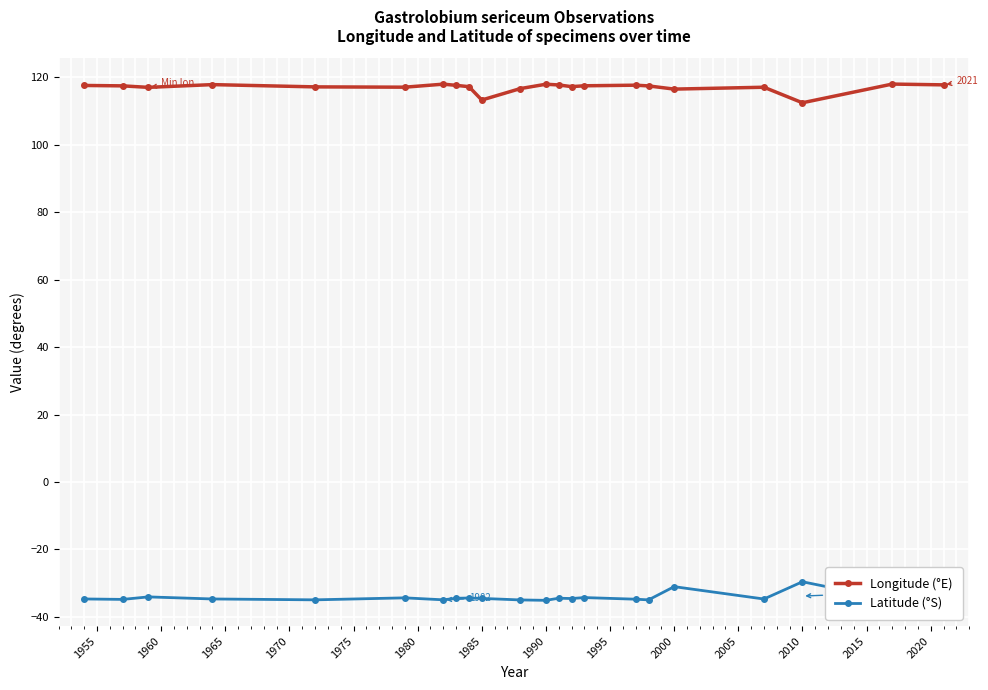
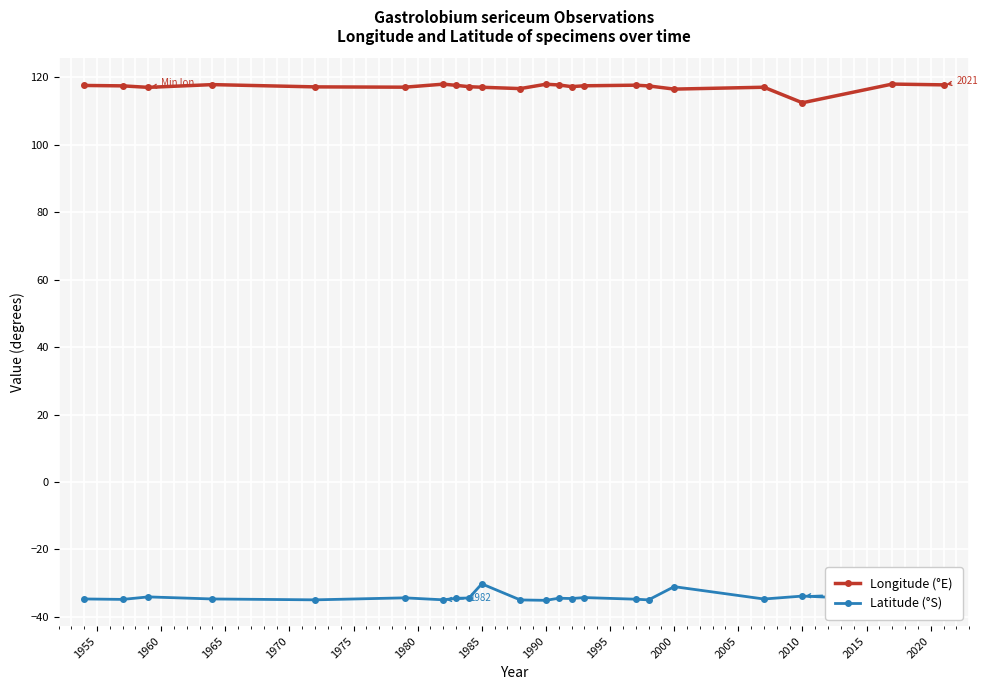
  {
    "Longitude (°E)": {
-     "1985": 113,
+     "1985": 117,
      "1990": 118,
      "2000": 117,
      "2010": 112
    },
    "Latitude (°S)": {
-     "1985": -35,
+     "1985": -30,
      "1990": -35,
      "2000": -31,
-     "2010": -30
+     "2010": -34
    }
  }
